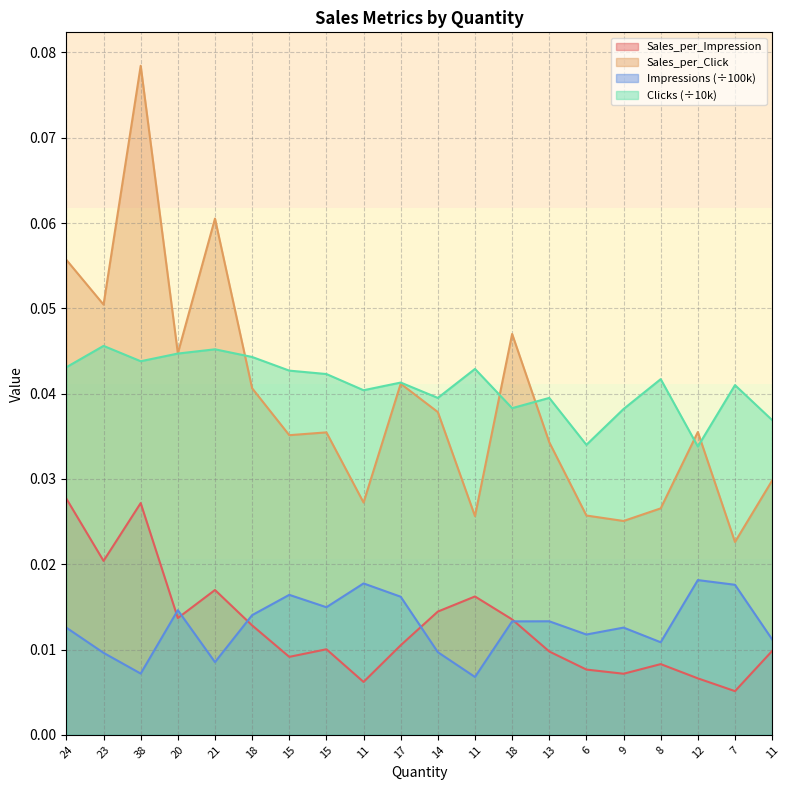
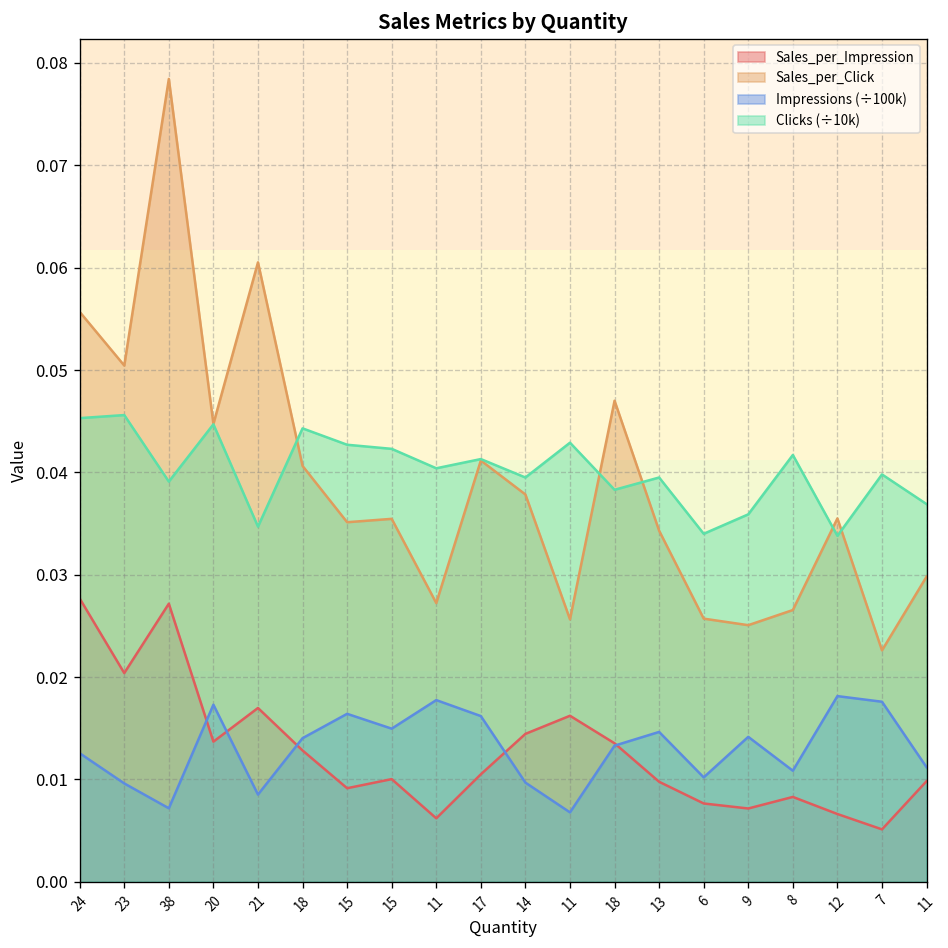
  {
    "Impressions (÷100k)": {
      "24": 0.013,
      "23": 0.010,
      "38": 0.007,
-     "20": 0.015,
+     "20": 0.017,
      "21": 0.009,
      "17": 0.016,
      "14": 0.010,
-     "13": 0.013,
-     "6": 0.012,
-     "9": 0.013,
+     "13": 0.015,
+     "6": 0.010,
+     "9": 0.014,
      "8": 0.011,
      "12": 0.018,
      "7": 0.018
    },
    "Clicks (÷10k)": {
-     "24": 0.043,
+     "24": 0.045,
      "23": 0.046,
-     "38": 0.044,
-     "21": 0.045,
+     "38": 0.039,
+     "21": 0.035,
      "14": 0.040,
      "13": 0.040,
      "6": 0.034,
-     "9": 0.038,
+     "9": 0.036,
      "8": 0.042,
      "12": 0.034,
-     "7": 0.041
+     "7": 0.040
    }
  }
